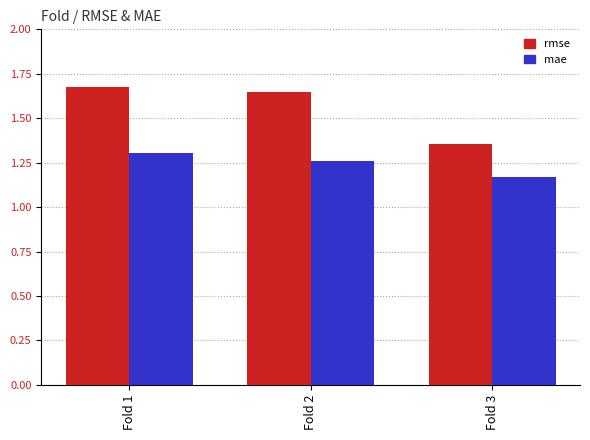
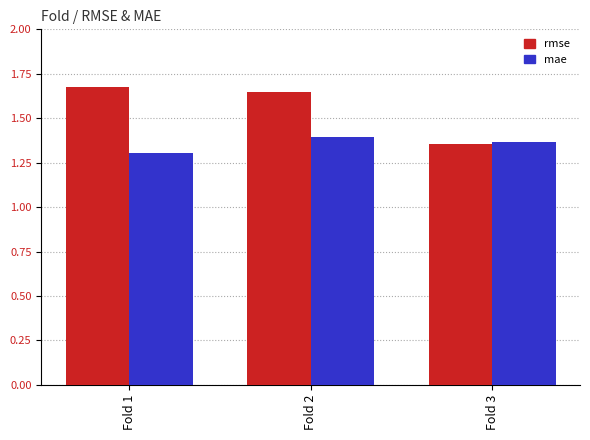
  {
    "rmse": {
      "Fold 1": 1.68,
      "Fold 2": 1.65,
      "Fold 3": 1.35
    },
    "mae": {
      "Fold 1": 1.30,
-     "Fold 2": 1.26,
-     "Fold 3": 1.17
+     "Fold 2": 1.39,
+     "Fold 3": 1.36
    }
  }
